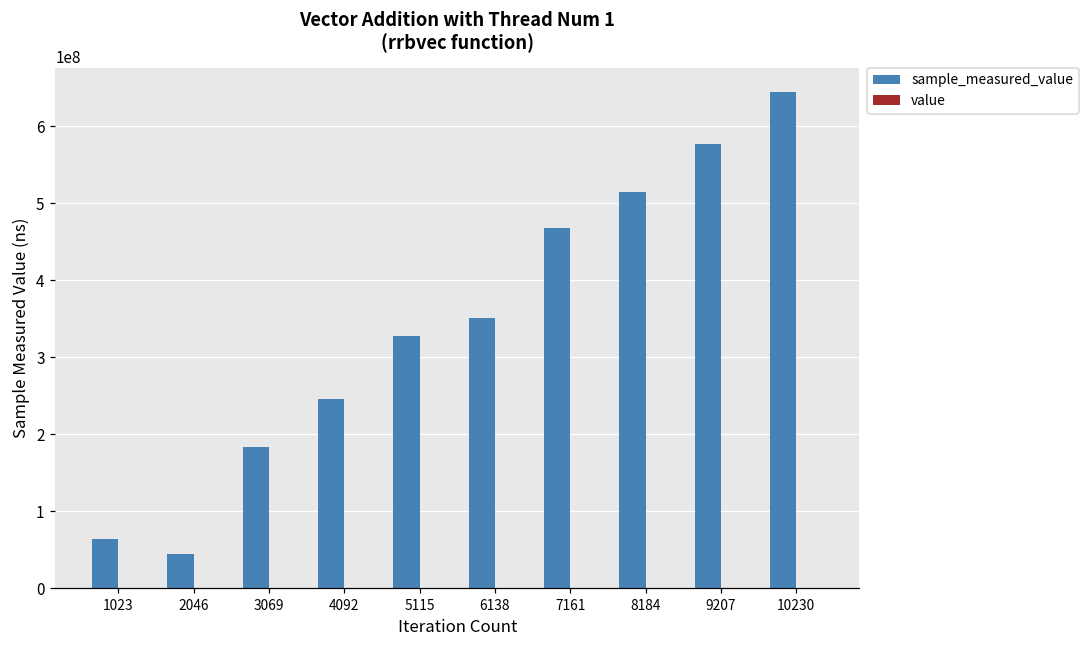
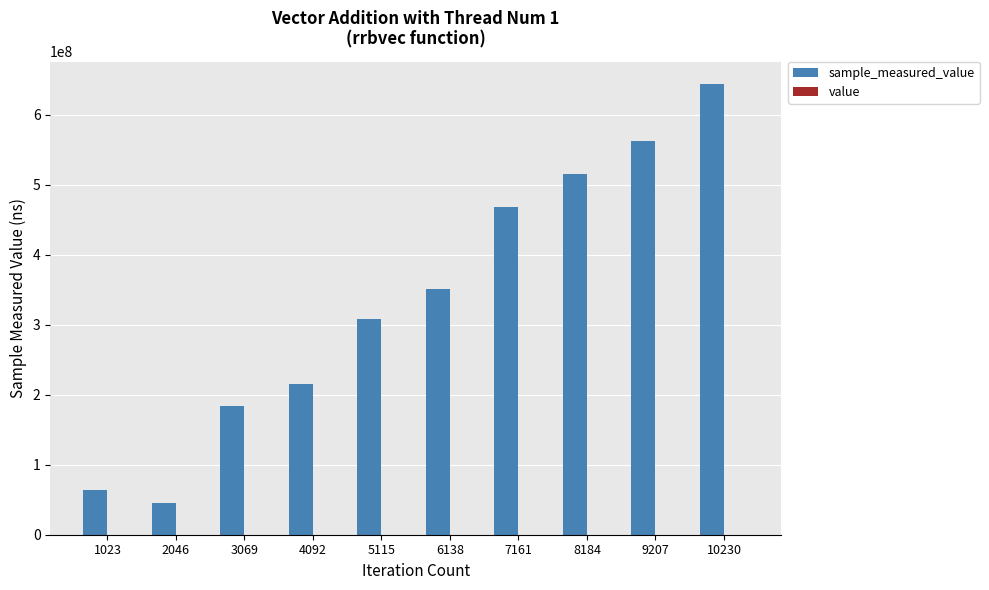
  {
    "sample_measured_value": {
      "1023": 60000000,
      "2046": 40000000,
      "3069": 180000000,
-     "4092": 250000000,
-     "5115": 330000000,
+     "4092": 220000000,
+     "5115": 310000000,
      "6138": 350000000,
      "7161": 470000000,
      "8184": 510000000,
-     "9207": 580000000,
+     "9207": 560000000,
      "10230": 640000000
    }
  }
